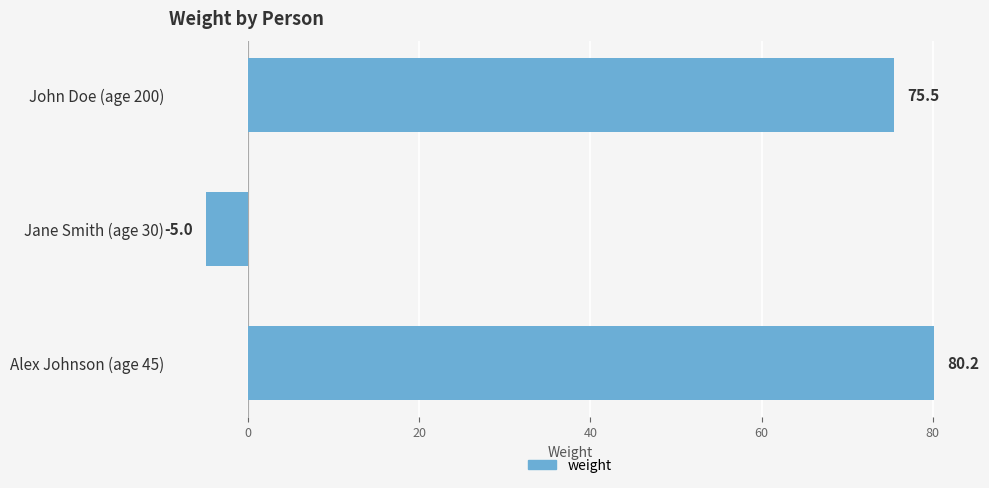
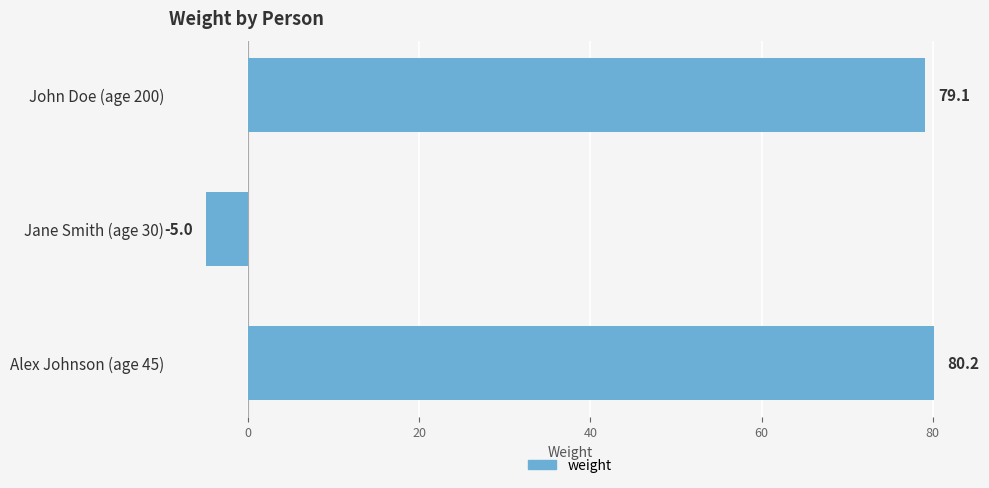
  {
-   "John Doe (age 200)": 75.5,
+   "John Doe (age 200)": 79.1,
    "Jane Smith (age 30)": -5.0,
    "Alex Johnson (age 45)": 80.2
  }
